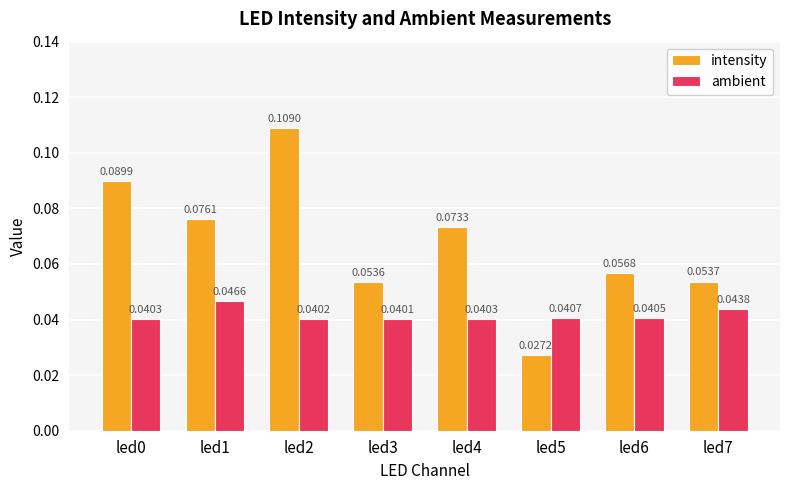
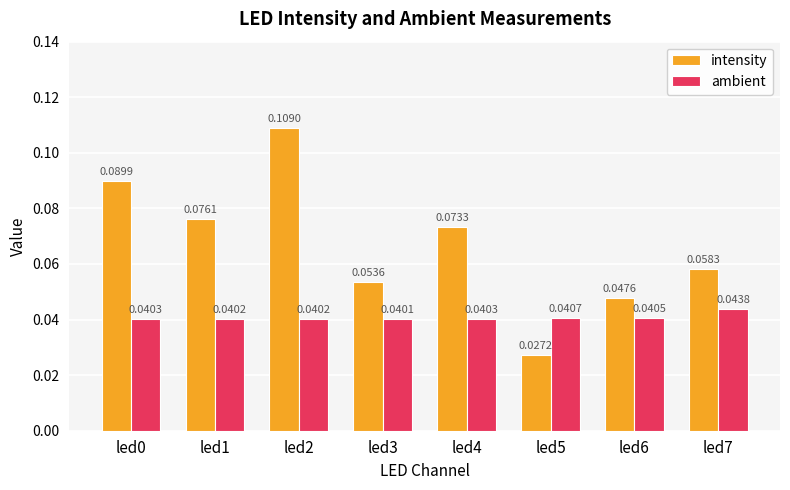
  {
    "intensity": {
      "led0": 0.0899,
      "led1": 0.0761,
      "led2": 0.1090,
      "led3": 0.0536,
      "led4": 0.0733,
      "led5": 0.0272,
-     "led6": 0.0568,
-     "led7": 0.0537
+     "led6": 0.0476,
+     "led7": 0.0583
    },
    "ambient": {
      "led0": 0.0403,
-     "led1": 0.0466,
+     "led1": 0.0402,
      "led2": 0.0402,
      "led3": 0.0401,
      "led4": 0.0403,
      "led5": 0.0407,
      "led6": 0.0405,
      "led7": 0.0438
    }
  }
